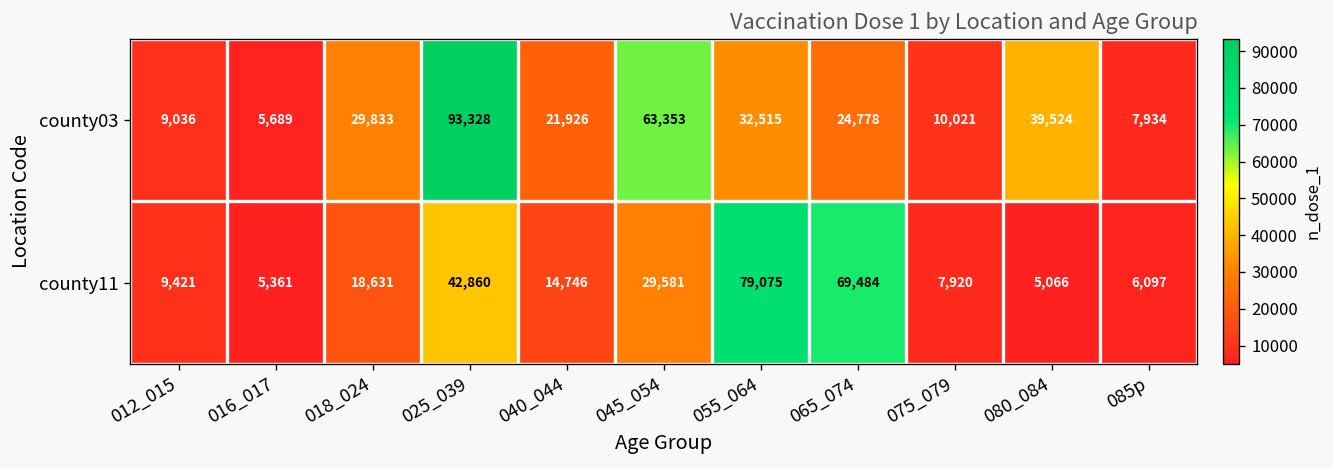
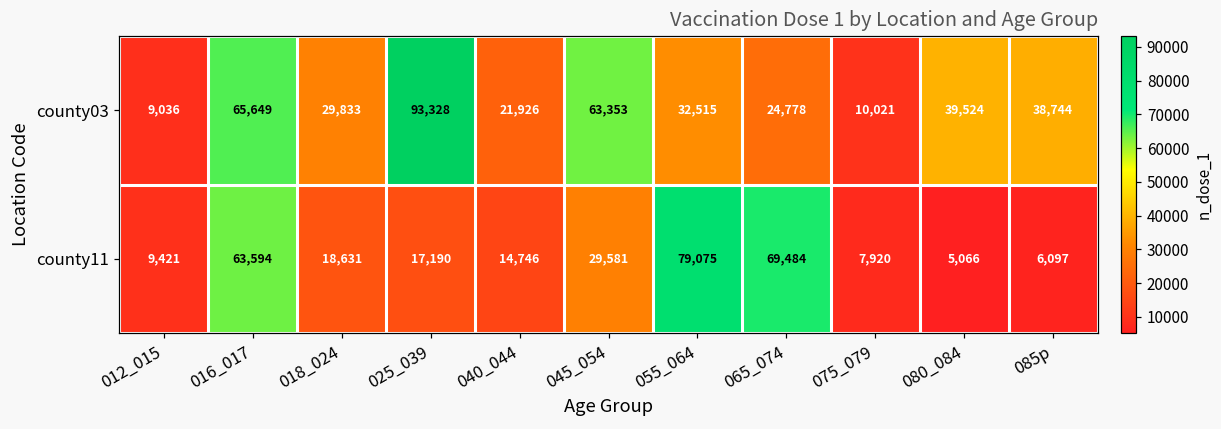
  {
    "county03": {
      "012_015": "9,036",
-     "016_017": "5,689",
+     "016_017": "65,649",
      "018_024": "29,833",
      "025_039": "93,328",
      "040_044": "21,926",
      "045_054": "63,353",
      "055_064": "32,515",
      "065_074": "24,778",
      "075_079": "10,021",
      "080_084": "39,524",
-     "085p": "7,934"
+     "085p": "38,744"
    },
    "county11": {
      "012_015": "9,421",
-     "016_017": "5,361",
+     "016_017": "63,594",
      "018_024": "18,631",
-     "025_039": "42,860",
+     "025_039": "17,190",
      "040_044": "14,746",
      "045_054": "29,581",
      "055_064": "79,075",
      "065_074": "69,484",
      "075_079": "7,920",
      "080_084": "5,066",
      "085p": "6,097"
    }
  }
